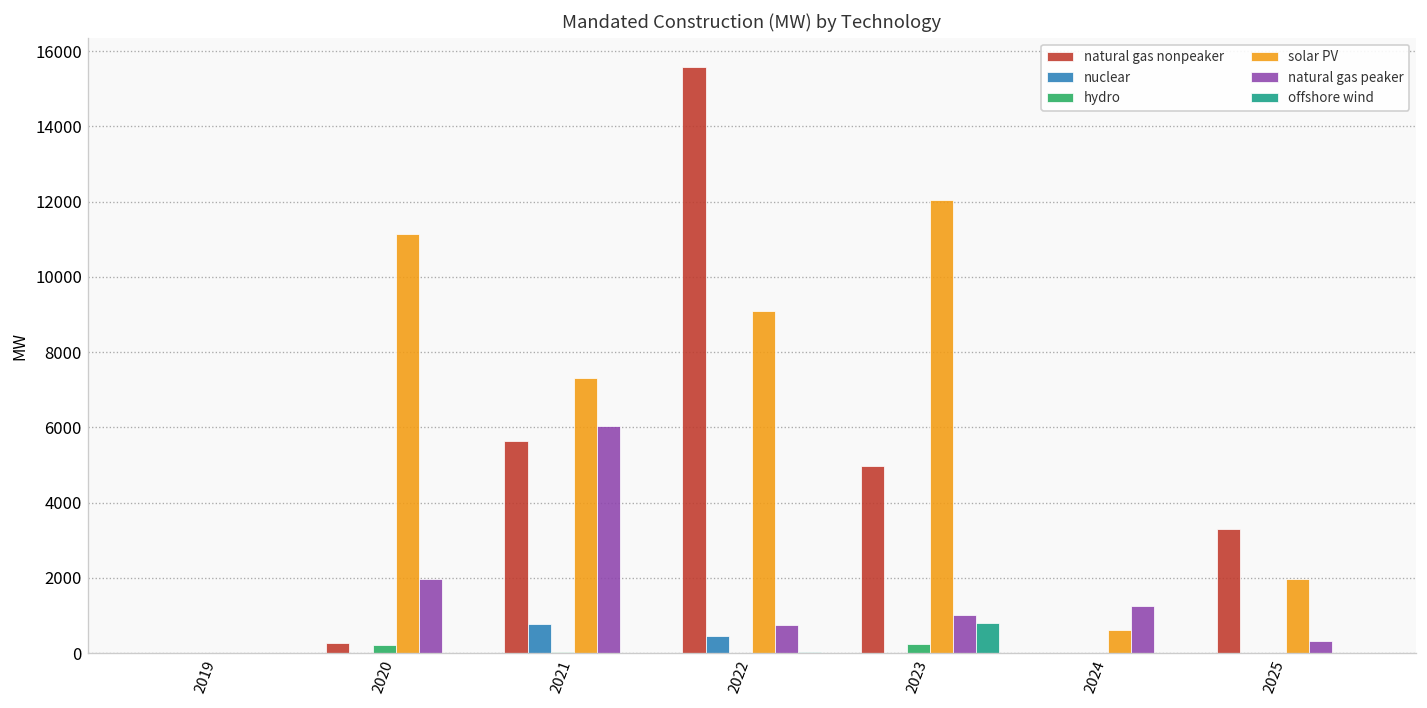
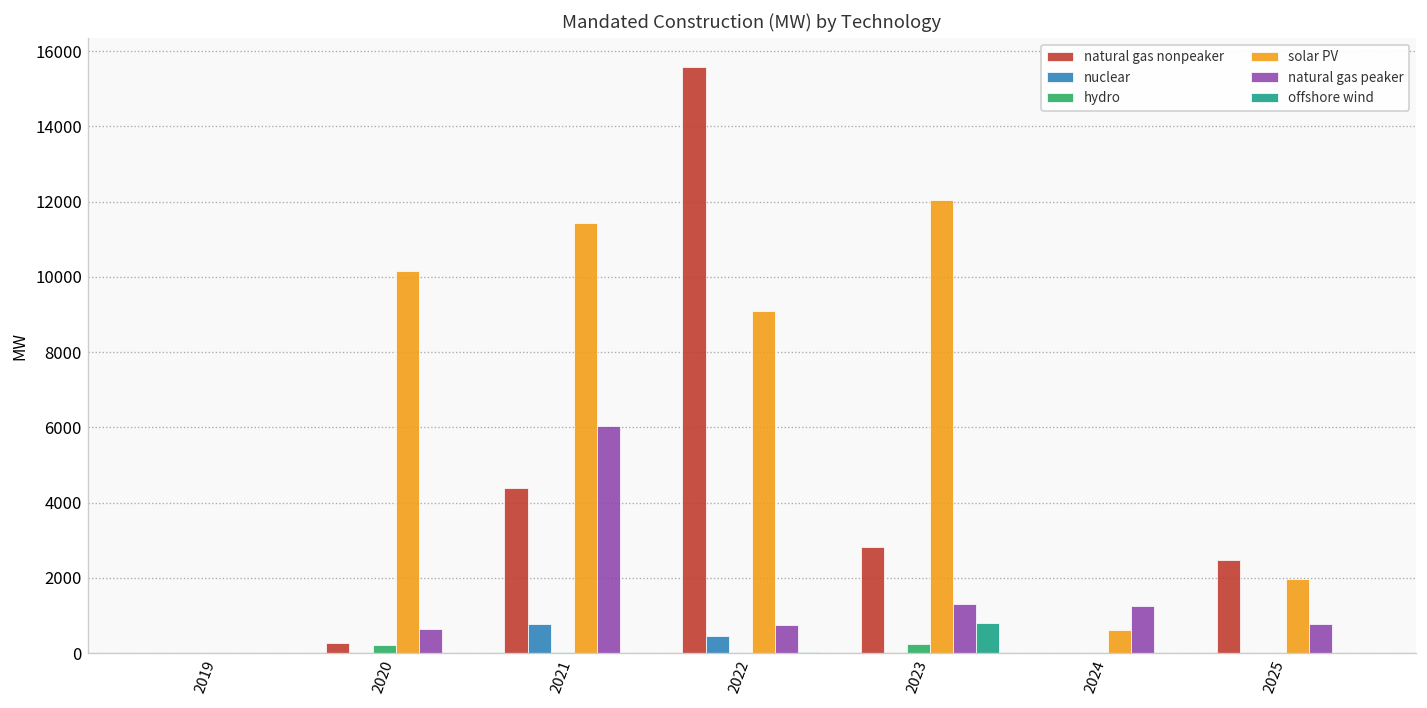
  {
    "natural gas nonpeaker": {
      "2019": 0,
      "2020": 300,
-     "2021": 5600,
+     "2021": 4400,
      "2022": 15600,
-     "2023": 5000,
+     "2023": 2800,
      "2024": 0,
-     "2025": 3300
+     "2025": 2500
    },
    "nuclear": {
      "2019": 0,
      "2020": 0,
      "2021": 800,
      "2022": 500,
      "2023": 0,
      "2024": 0,
      "2025": 0
    },
    "solar PV": {
      "2019": 0,
-     "2020": 11100,
-     "2021": 7300,
+     "2020": 10200,
+     "2021": 11400,
      "2022": 9100,
      "2023": 12000,
      "2024": 600,
      "2025": 2000
    },
    "natural gas peaker": {
      "2019": 0,
-     "2020": 2000,
+     "2020": 600,
      "2021": 6000,
      "2022": 800,
-     "2023": 1000,
+     "2023": 1300,
      "2024": 1300,
-     "2025": 300
+     "2025": 800
    }
  }
